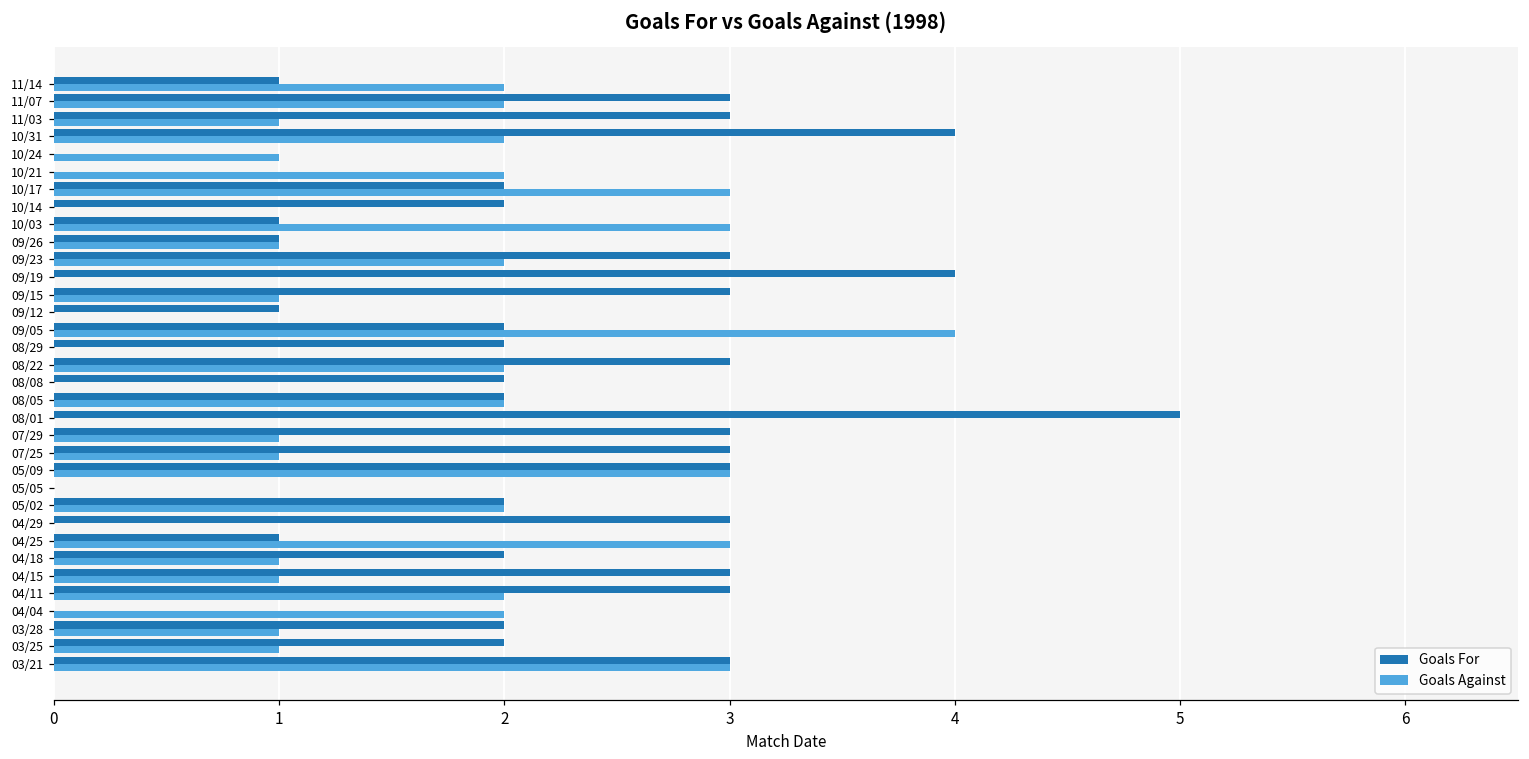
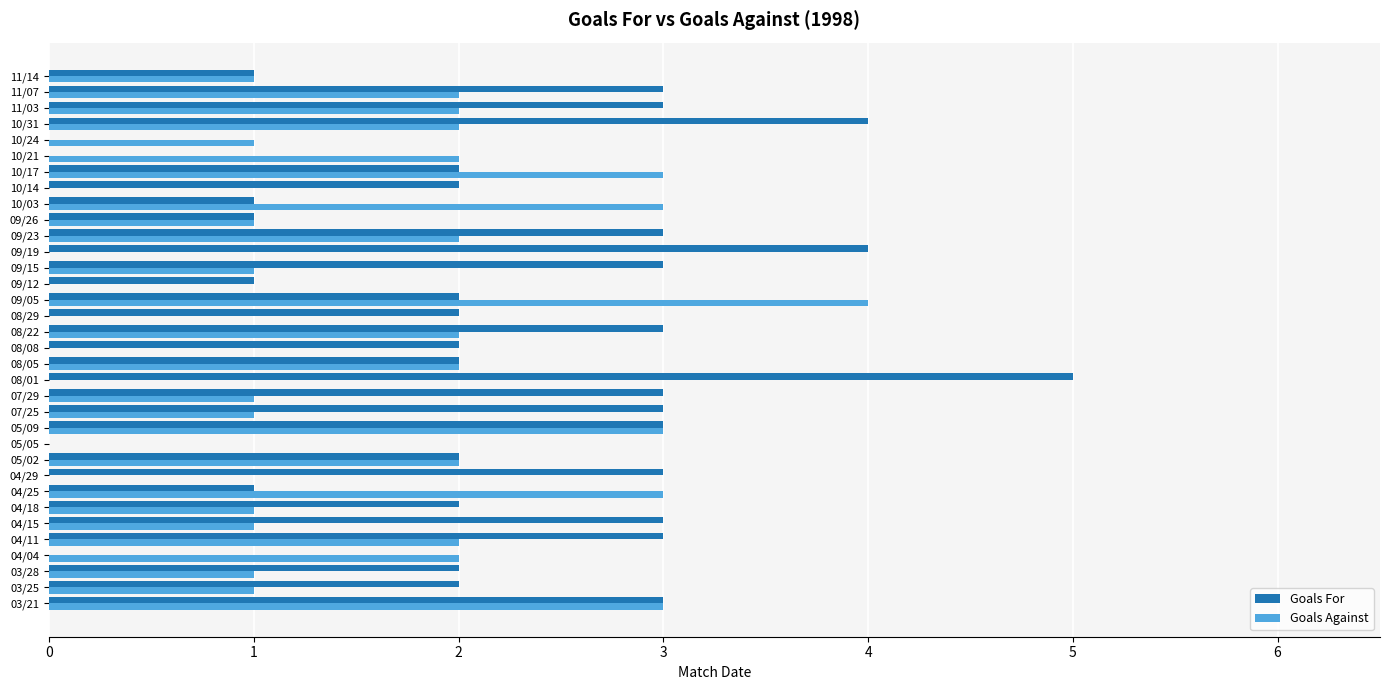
  {
    "Goals For": {
      "11/14": 1,
      "11/07": 3,
      "11/03": 3,
      "10/31": 4,
      "10/24": 0,
      "10/21": 0,
      "10/17": 2,
      "10/14": 2,
      "10/03": 1,
      "09/26": 1,
      "09/23": 3,
      "09/19": 4,
      "09/15": 3,
      "09/12": 1,
      "09/05": 2,
      "08/29": 2,
      "08/22": 3,
      "08/08": 2,
      "08/05": 2,
      "08/01": 5,
      "07/29": 3,
      "07/25": 3,
      "05/09": 3,
      "05/05": 0,
      "05/02": 2,
      "04/29": 3,
      "04/25": 1,
      "04/18": 2,
      "04/15": 3,
      "04/11": 3,
      "04/04": 0,
      "03/28": 2,
      "03/25": 2,
      "03/21": 3
    },
    "Goals Against": {
-     "11/14": 2,
+     "11/14": 1,
      "11/07": 2,
-     "11/03": 1,
+     "11/03": 2,
      "10/31": 2,
      "10/24": 1,
      "10/21": 2,
      "10/17": 3,
      "10/14": 0,
      "10/03": 3,
      "09/26": 1,
      "09/23": 2,
      "09/19": 0,
      "09/15": 1,
      "09/12": 0,
      "09/05": 4,
      "08/29": 0,
      "08/22": 2,
      "08/08": 0,
      "08/05": 2,
      "08/01": 0,
      "07/29": 1,
      "07/25": 1,
      "05/09": 3,
      "05/05": 0,
      "05/02": 2,
      "04/29": 0,
      "04/25": 3,
      "04/18": 1,
      "04/15": 1,
      "04/11": 2,
      "04/04": 2,
      "03/28": 1,
      "03/25": 1,
      "03/21": 3
    }
  }
